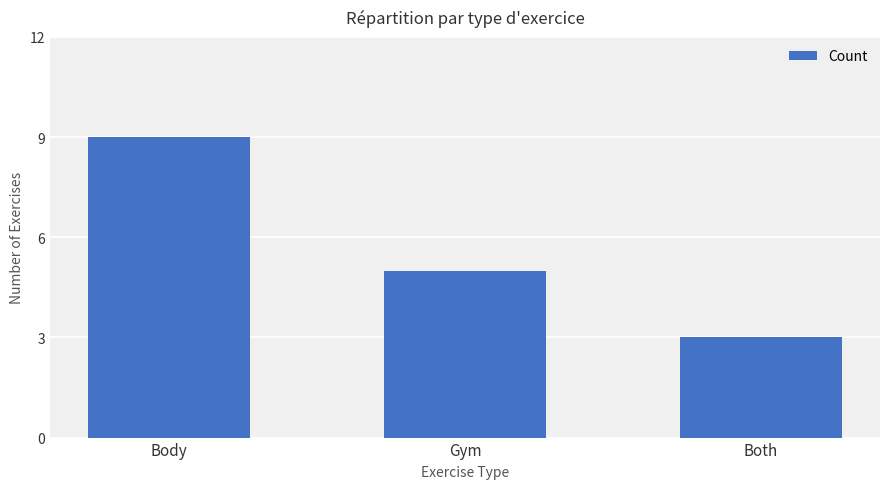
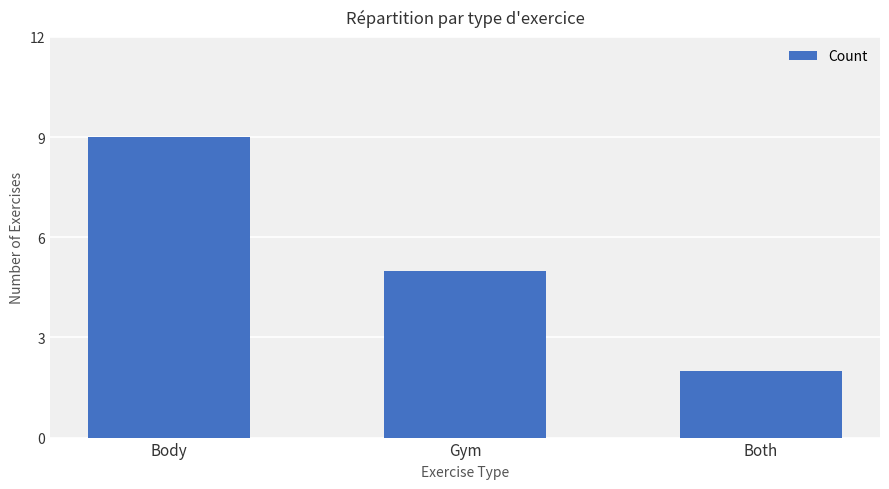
  {
    "Body": 9,
    "Gym": 5,
-   "Both": 3
+   "Both": 2
  }
